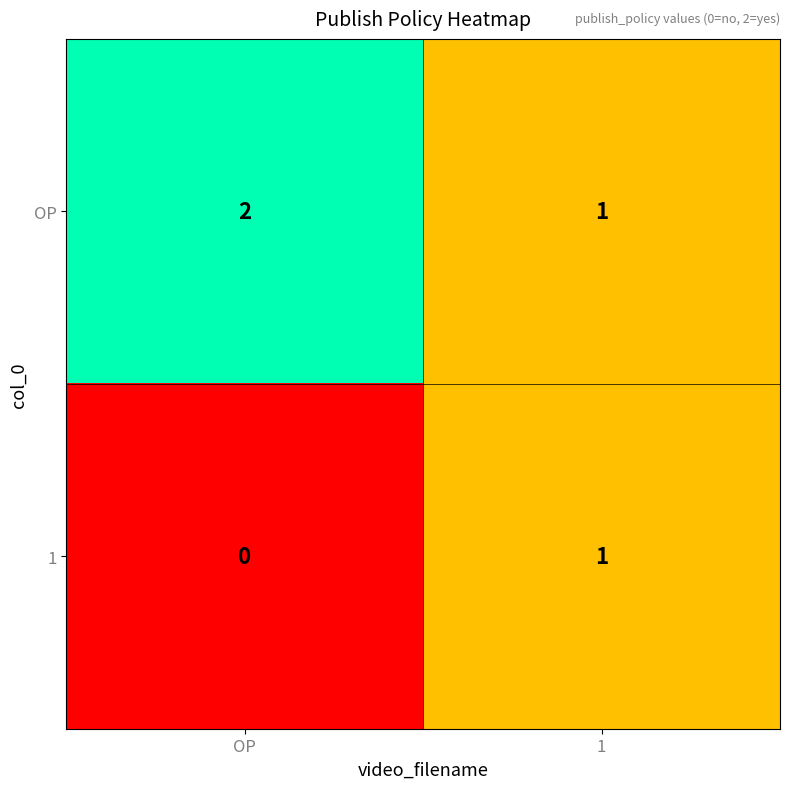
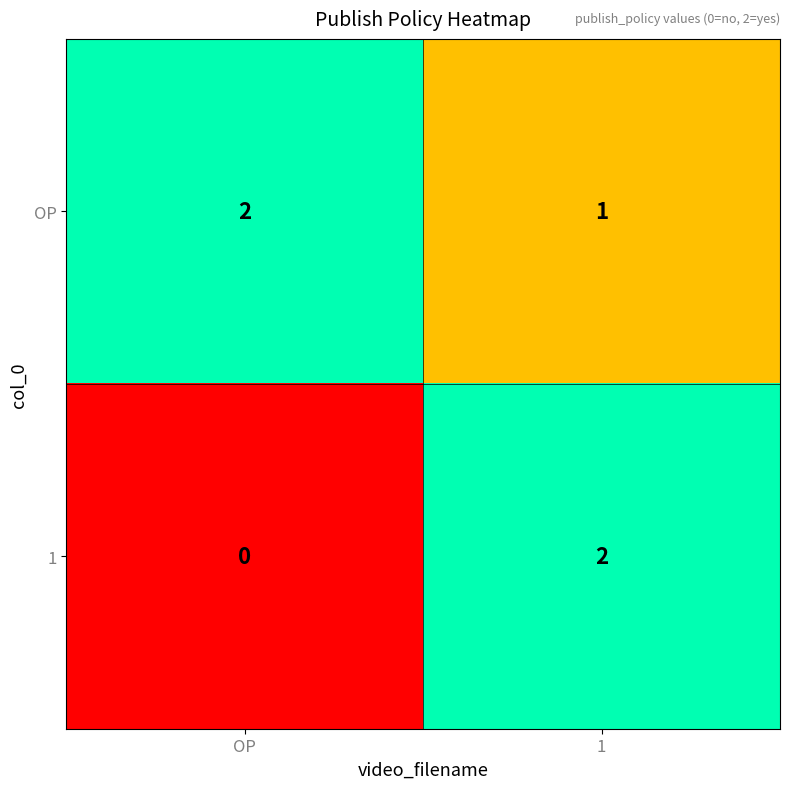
  {
    "OP": {
      "OP": 2,
      "1": 1
    },
    "1": {
      "OP": 0,
-     "1": 1
+     "1": 2
    }
  }
